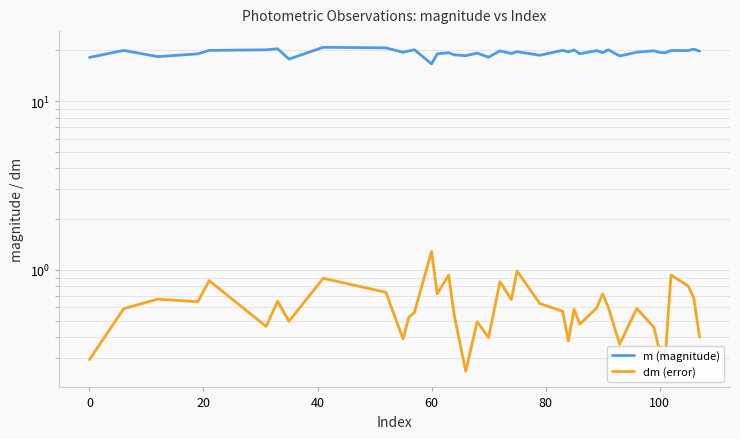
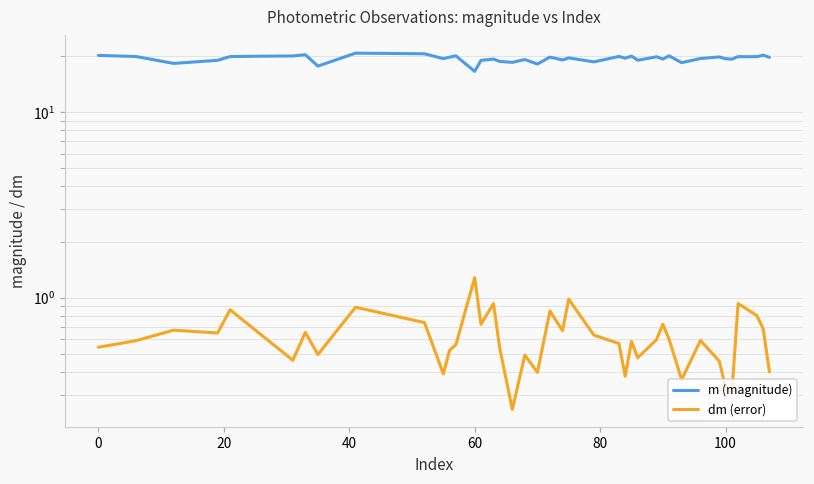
  {
    "m (magnitude)": {
-     "0": 18,
+     "0": 20,
      "60": 17,
      "100": 19
    },
    "dm (error)": {
-     "0": 0.29,
+     "0": 0.54,
      "60": 1.3
    }
  }
